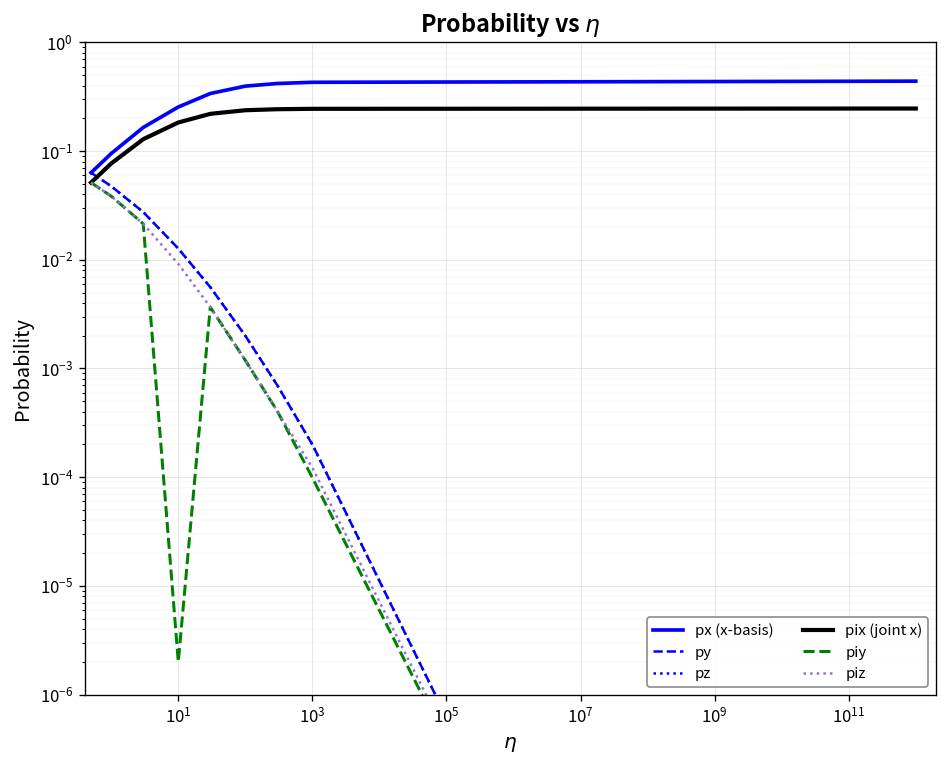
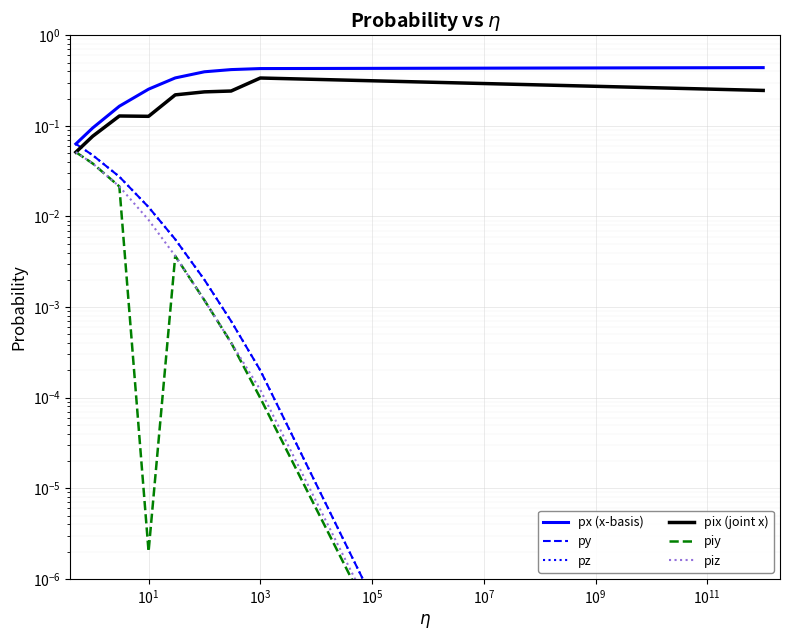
  {
    "pix (joint x)": {
-     "10^1": 0.18,
-     "10^3": 0.24
+     "10^1": 0.13,
+     "10^3": 0.34
    },
    "piy": {
      "10^1": 0.0000020,
      "10^3": 0.00010
    },
    "piz": {
      "10^1": 0.009,
      "10^3": 0.00012
    }
  }
